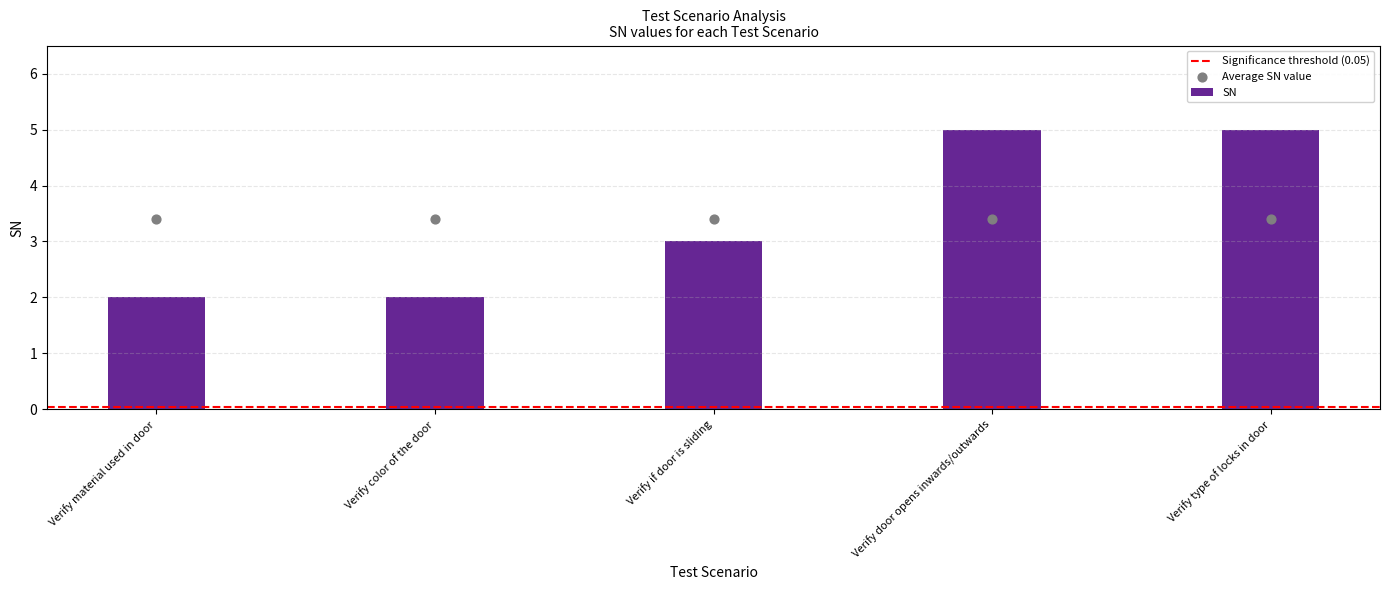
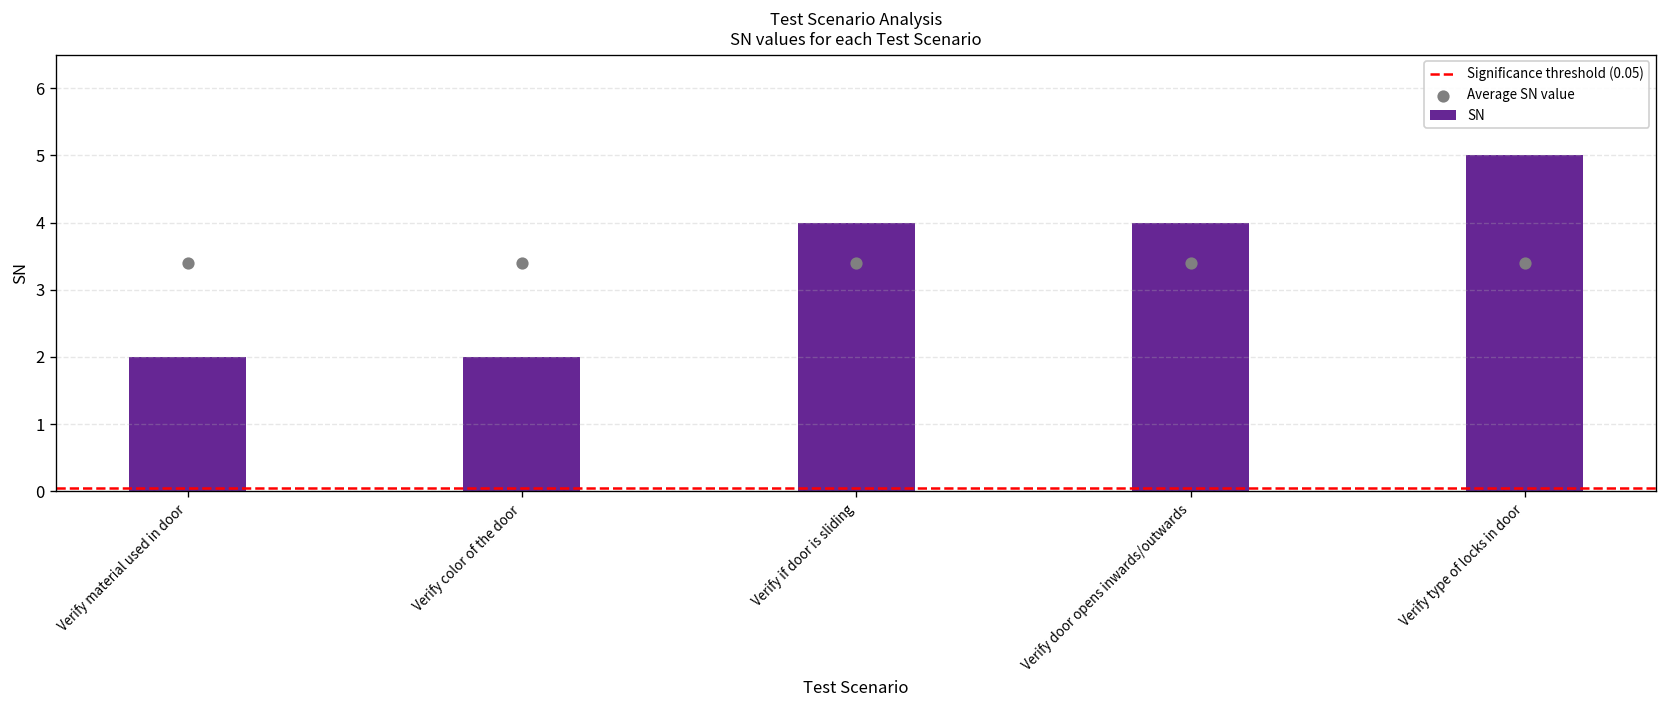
  {
    "SN": {
      "Verify material used in door": 2,
      "Verify color of the door": 2,
-     "Verify if door is sliding": 3,
-     "Verify door opens inwards/outwards": 5,
+     "Verify if door is sliding": 4,
+     "Verify door opens inwards/outwards": 4,
      "Verify type of locks in door": 5
    }
  }
